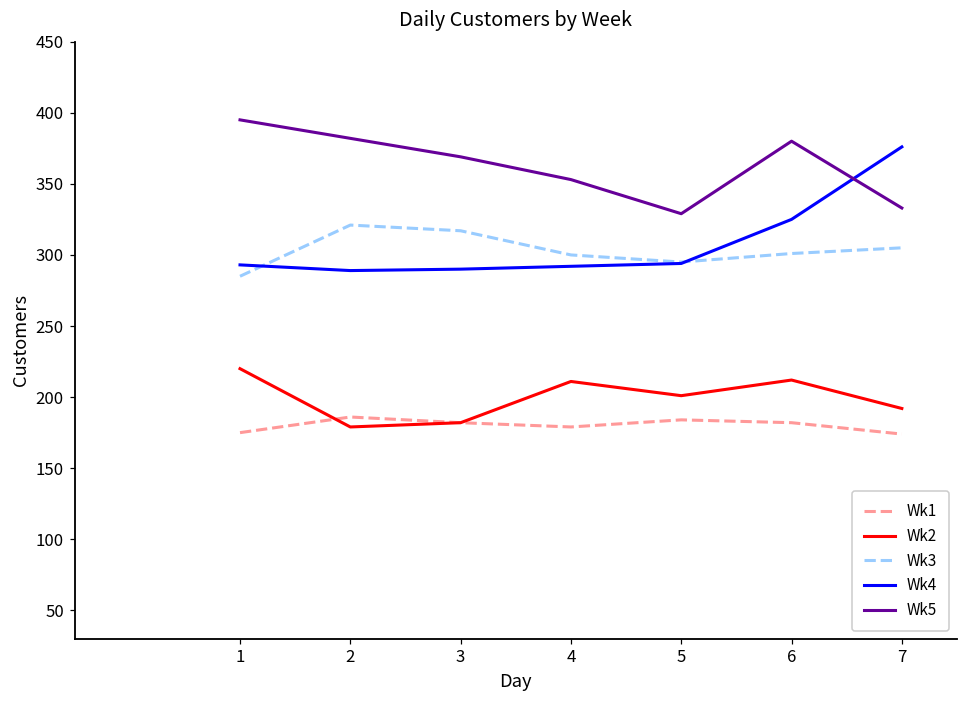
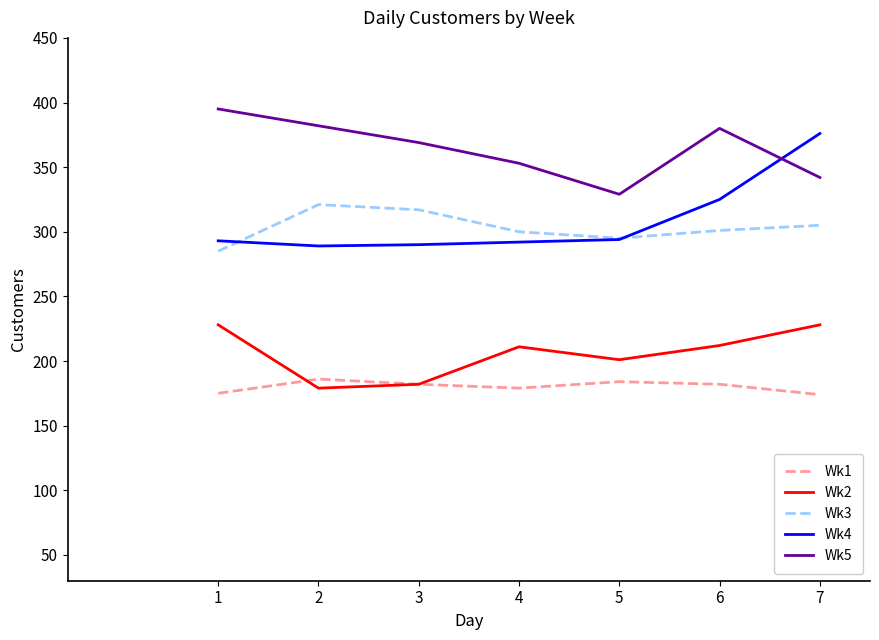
  {
    "Wk1": {
      "1": 175,
      "2": 186,
      "4": 179,
      "5": 184,
      "6": 182,
      "7": 174
    },
    "Wk2": {
-     "1": 220,
+     "1": 228,
      "2": 179,
      "4": 211,
      "5": 201,
      "6": 212,
-     "7": 192
+     "7": 228
    },
    "Wk3": {
      "1": 285,
      "2": 321,
      "3": 317,
      "4": 300,
      "6": 301,
      "7": 305
    },
    "Wk4": {
      "1": 293,
      "2": 289,
      "3": 290,
      "4": 292,
      "6": 325,
      "7": 376
    },
    "Wk5": {
      "1": 395,
      "2": 382,
      "3": 369,
      "4": 353,
      "5": 329,
      "6": 380,
-     "7": 333
+     "7": 342
    }
  }
